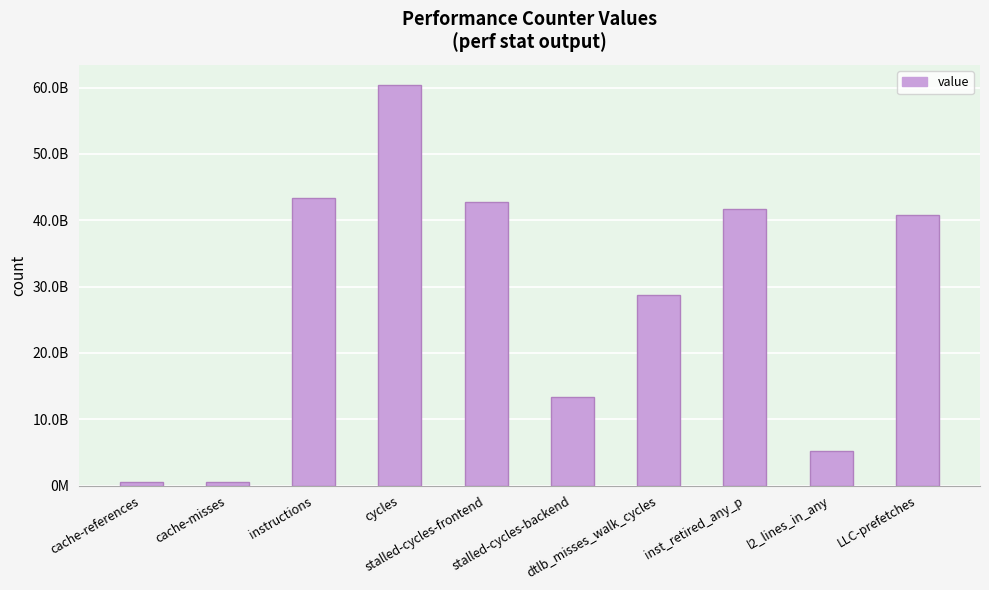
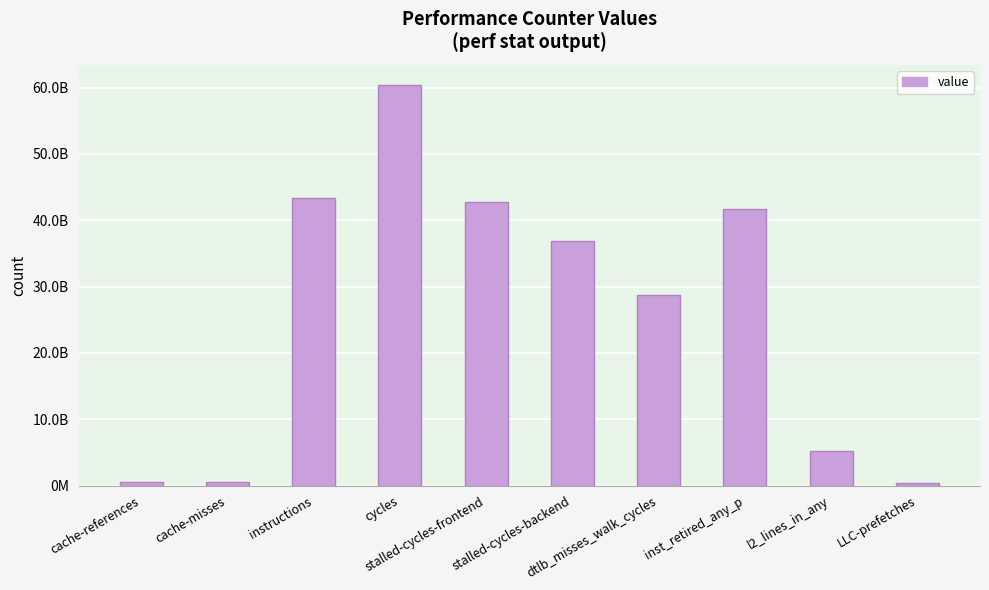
  {
    "cache-references": 1000000000,
    "cache-misses": 1000000000,
    "instructions": 43000000000,
    "cycles": 60000000000,
    "stalled-cycles-frontend": 43000000000,
-   "stalled-cycles-backend": 13000000000,
+   "stalled-cycles-backend": 37000000000,
    "dtlb_misses_walk_cycles": 29000000000,
    "inst_retired_any_p": 42000000000,
    "l2_lines_in_any": 5000000000,
-   "LLC-prefetches": 41000000000
+   "LLC-prefetches": 0
  }
